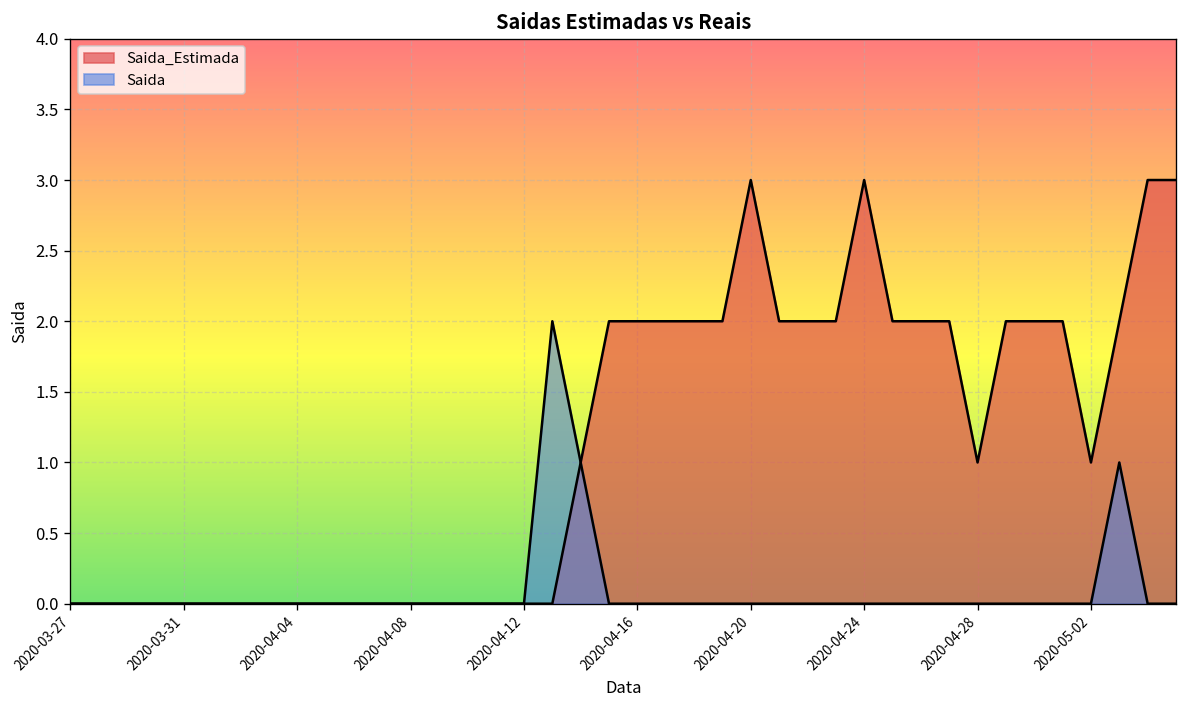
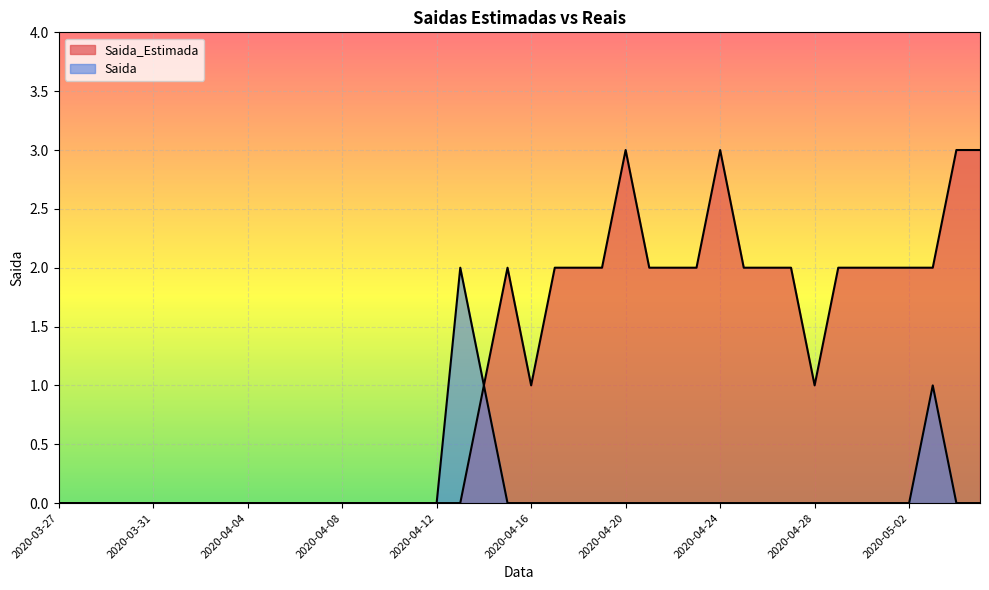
  {
    "Saida_Estimada": {
-     "2020-04-16": 2,
+     "2020-04-16": 1,
      "2020-04-20": 3,
      "2020-04-24": 3,
      "2020-04-28": 1,
-     "2020-05-02": 1
+     "2020-05-02": 2
    },
    "Saida": {
      "2020-04-16": 0,
      "2020-04-20": 0,
      "2020-04-24": 0,
      "2020-04-28": 0,
      "2020-05-02": 0
    }
  }
